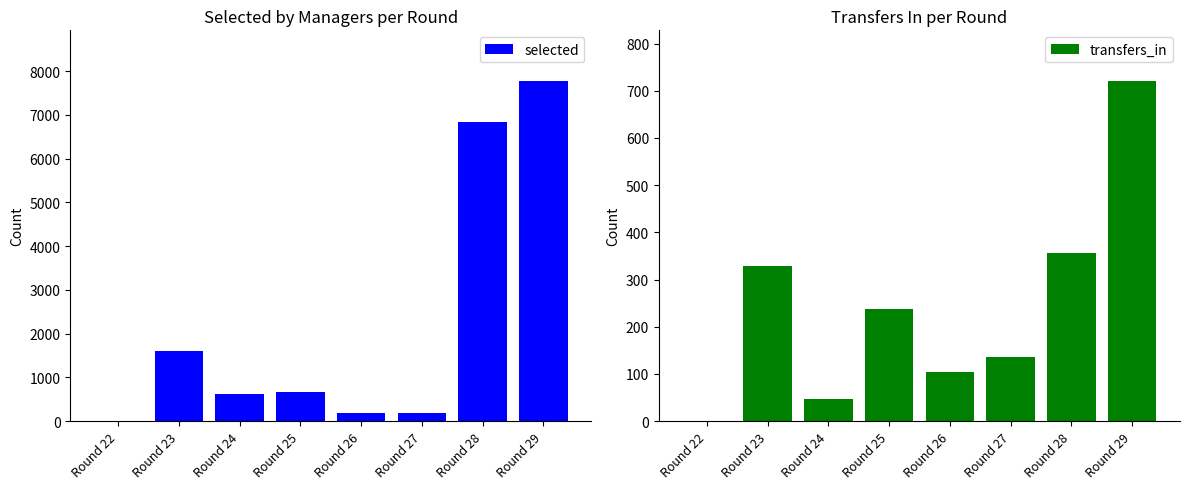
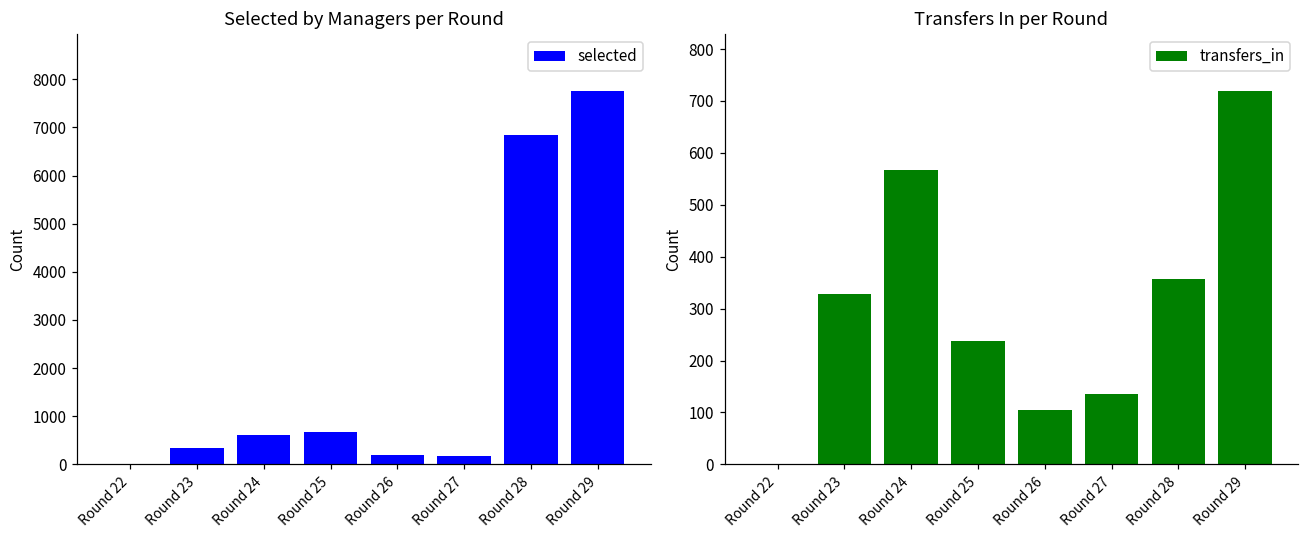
  {
    "Selected by Managers per Round": {
      "Round 22": 0,
-     "Round 23": 1600,
+     "Round 23": 300,
      "Round 24": 600,
      "Round 25": 700,
      "Round 26": 200,
      "Round 27": 200,
      "Round 28": 6800,
      "Round 29": 7800
    },
    "Transfers In per Round": {
      "Round 22": 0,
      "Round 23": 330,
-     "Round 24": 50,
+     "Round 24": 570,
      "Round 25": 240,
      "Round 26": 100,
      "Round 27": 140,
      "Round 28": 360,
      "Round 29": 720
    }
  }
